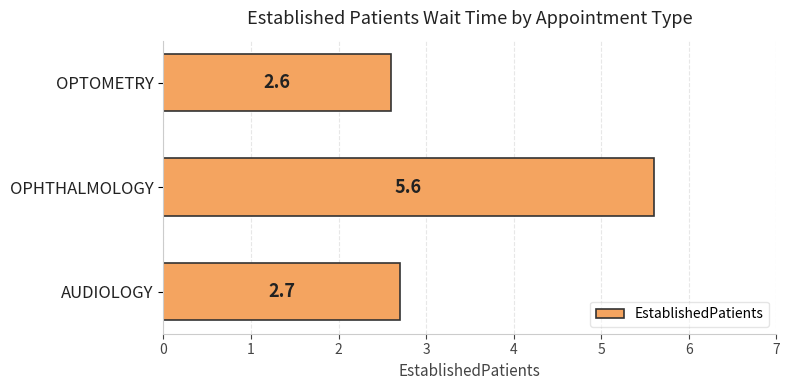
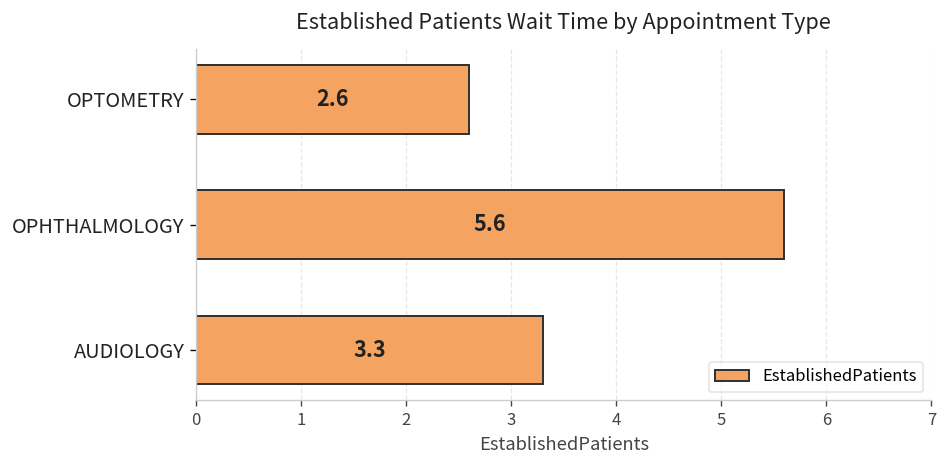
  {
    "OPTOMETRY": 2.6,
    "OPHTHALMOLOGY": 5.6,
-   "AUDIOLOGY": 2.7
+   "AUDIOLOGY": 3.3
  }
